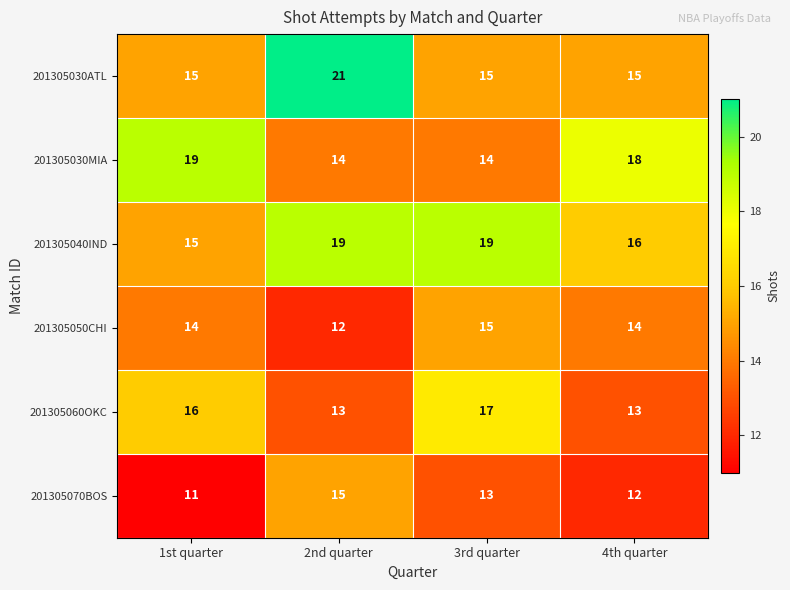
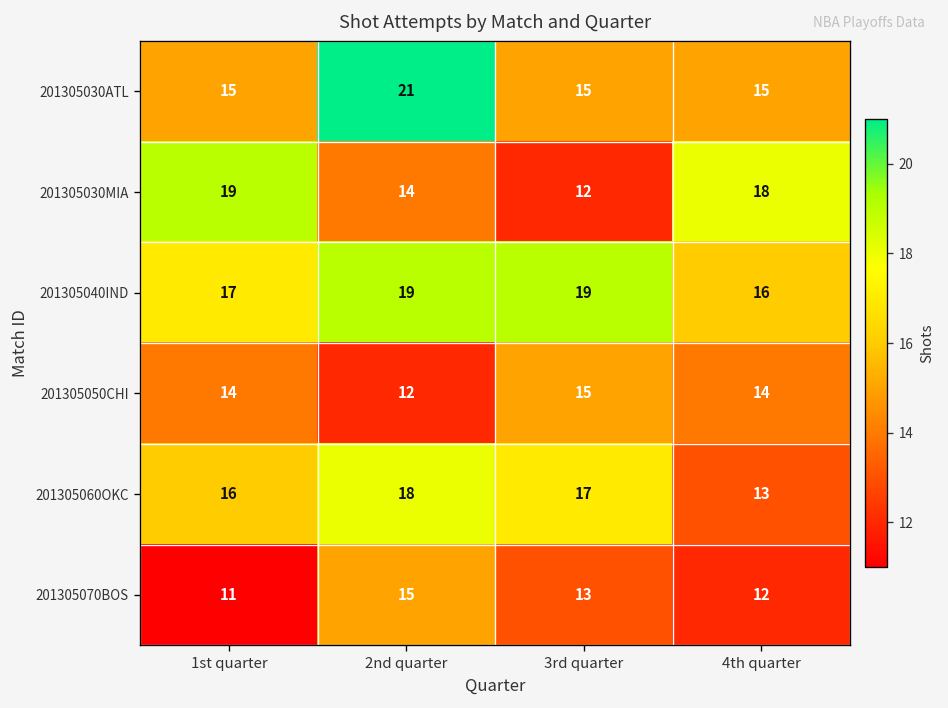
  {
    "201305030ATL": {
      "1st quarter": 15,
      "2nd quarter": 21,
      "3rd quarter": 15,
      "4th quarter": 15
    },
    "201305030MIA": {
      "1st quarter": 19,
      "2nd quarter": 14,
-     "3rd quarter": 14,
+     "3rd quarter": 12,
      "4th quarter": 18
    },
    "201305040IND": {
-     "1st quarter": 15,
+     "1st quarter": 17,
      "2nd quarter": 19,
      "3rd quarter": 19,
      "4th quarter": 16
    },
    "201305050CHI": {
      "1st quarter": 14,
      "2nd quarter": 12,
      "3rd quarter": 15,
      "4th quarter": 14
    },
    "201305060OKC": {
      "1st quarter": 16,
-     "2nd quarter": 13,
+     "2nd quarter": 18,
      "3rd quarter": 17,
      "4th quarter": 13
    },
    "201305070BOS": {
      "1st quarter": 11,
      "2nd quarter": 15,
      "3rd quarter": 13,
      "4th quarter": 12
    }
  }
